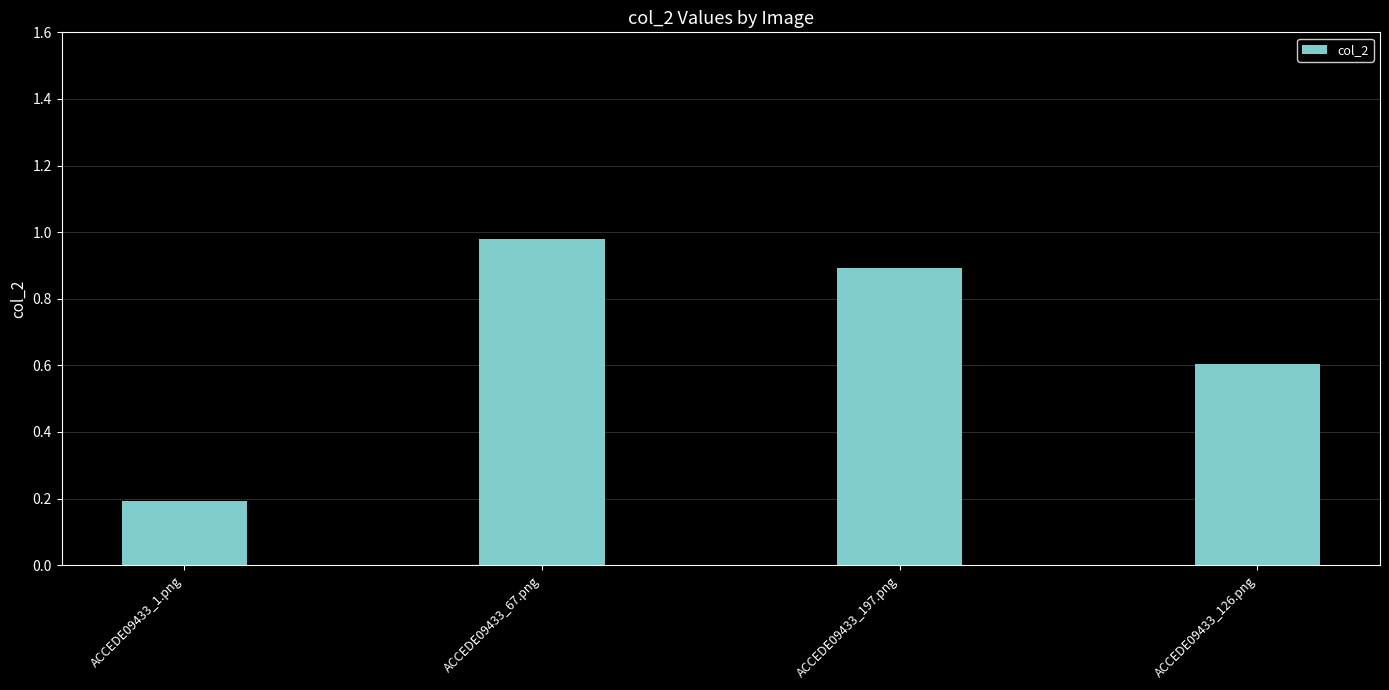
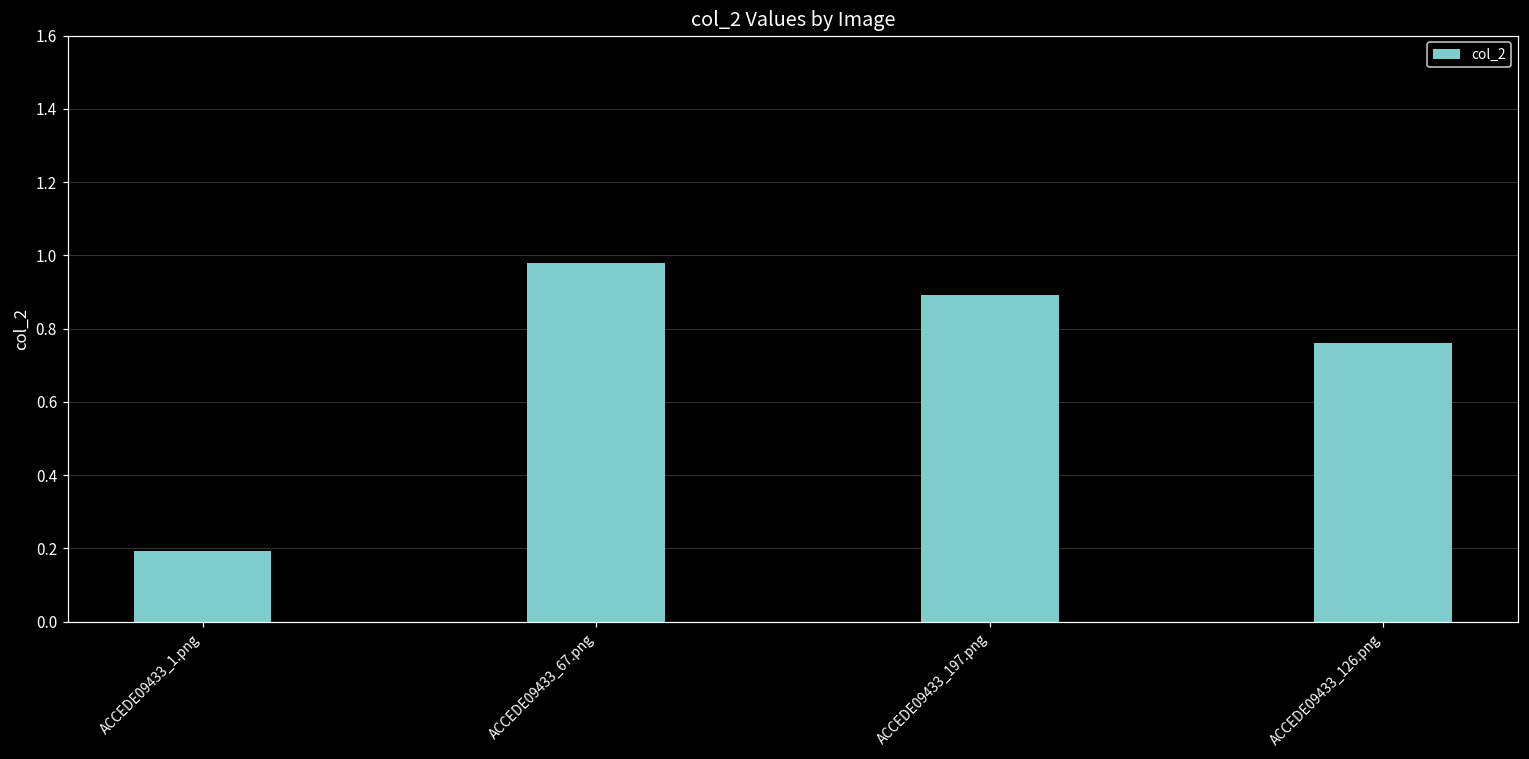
  {
    "ACCEDE09433_1.png": 0.19,
    "ACCEDE09433_67.png": 0.98,
    "ACCEDE09433_197.png": 0.89,
-   "ACCEDE09433_126.png": 0.60
+   "ACCEDE09433_126.png": 0.76
  }
